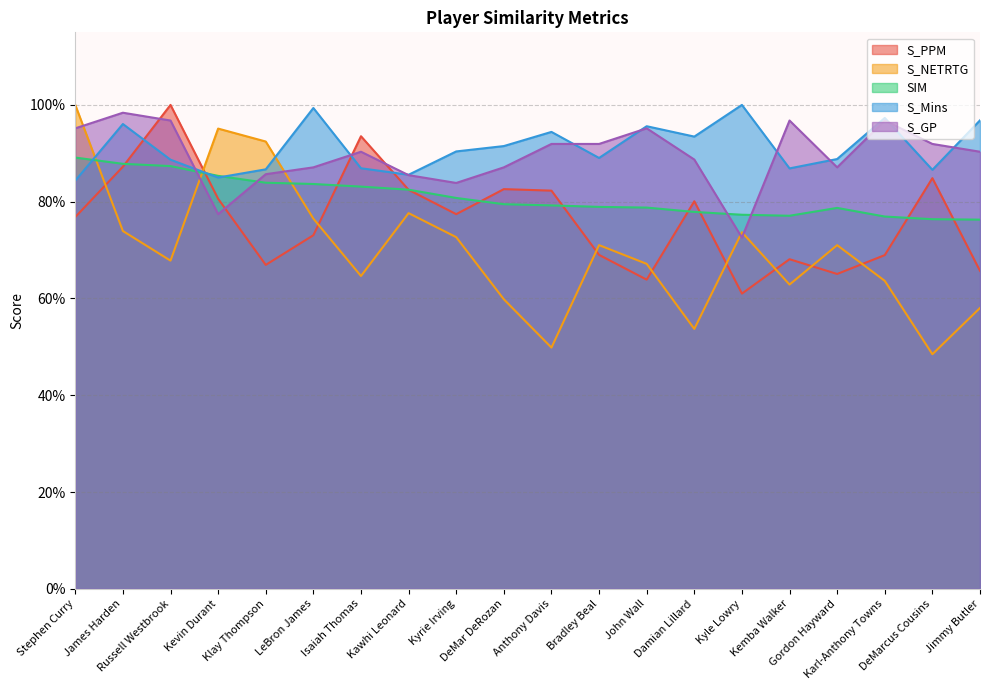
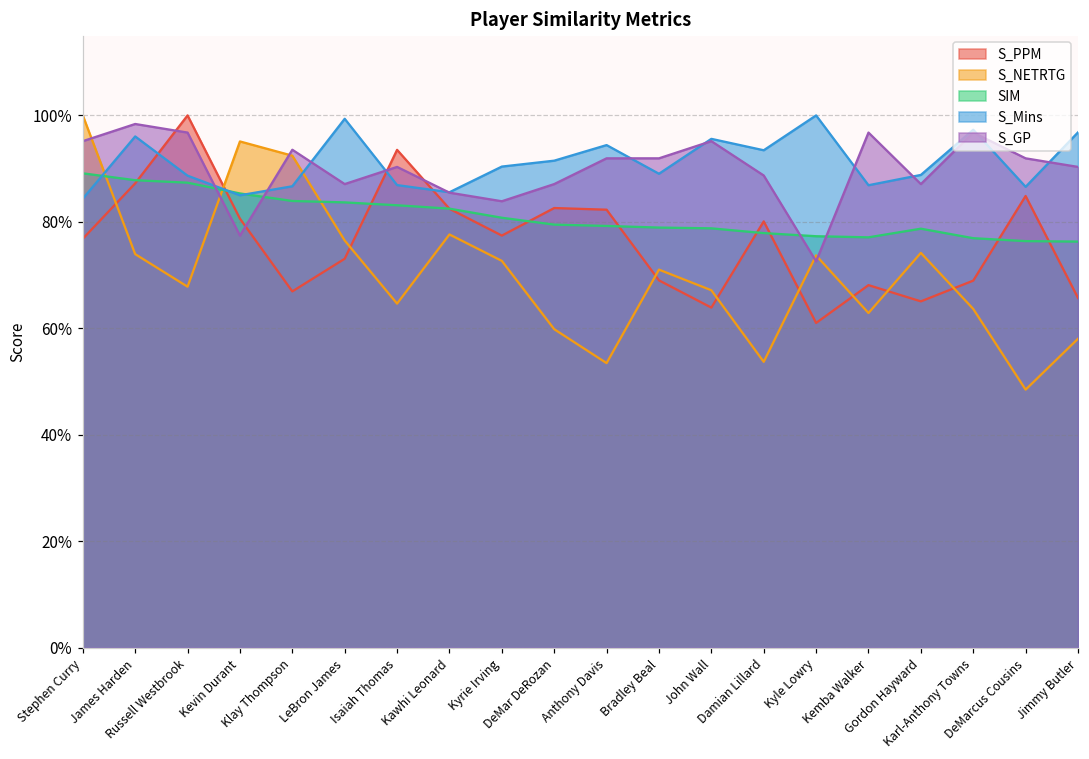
  {
    "S_PPM": {
      "Stephen Curry": "77%",
      "James Harden": "87%",
      "Russell Westbrook": "100%",
      "Kevin Durant": "81%",
      "Klay Thompson": "67%",
      "LeBron James": "73%",
      "Isaiah Thomas": "94%",
      "Kyrie Irving": "77%",
      "DeMar DeRozan": "83%",
      "Anthony Davis": "82%",
      "Bradley Beal": "69%",
      "John Wall": "64%",
      "Damian Lillard": "80%",
      "Kyle Lowry": "61%",
      "Kemba Walker": "68%",
      "Gordon Hayward": "65%",
      "Karl-Anthony Towns": "69%",
      "DeMarcus Cousins": "85%",
      "Jimmy Butler": "66%"
    },
    "S_NETRTG": {
      "Stephen Curry": "100%",
      "James Harden": "74%",
      "Russell Westbrook": "68%",
      "Kevin Durant": "95%",
      "Klay Thompson": "92%",
      "LeBron James": "76%",
      "Isaiah Thomas": "65%",
      "Kawhi Leonard": "78%",
      "Kyrie Irving": "73%",
      "DeMar DeRozan": "60%",
-     "Anthony Davis": "50%",
+     "Anthony Davis": "53%",
      "Bradley Beal": "71%",
      "John Wall": "67%",
      "Damian Lillard": "54%",
      "Kyle Lowry": "74%",
      "Kemba Walker": "63%",
-     "Gordon Hayward": "71%",
+     "Gordon Hayward": "74%",
      "Karl-Anthony Towns": "64%",
      "DeMarcus Cousins": "48%",
      "Jimmy Butler": "58%"
    },
    "SIM": {
      "Stephen Curry": "89%",
      "James Harden": "88%",
      "Russell Westbrook": "87%",
      "Klay Thompson": "84%",
      "LeBron James": "84%",
      "Isaiah Thomas": "83%",
      "Kyrie Irving": "81%",
      "DeMar DeRozan": "79%",
      "Anthony Davis": "79%",
      "Bradley Beal": "79%",
      "John Wall": "79%",
      "Damian Lillard": "78%",
      "Kyle Lowry": "77%",
      "Kemba Walker": "77%",
      "Gordon Hayward": "79%",
      "Karl-Anthony Towns": "77%",
      "DeMarcus Cousins": "76%",
      "Jimmy Butler": "76%"
    },
    "S_Mins": {
      "Stephen Curry": "84%",
      "James Harden": "96%",
      "Russell Westbrook": "89%",
      "Klay Thompson": "87%",
      "LeBron James": "99%",
      "Isaiah Thomas": "87%",
      "Kyrie Irving": "90%",
      "DeMar DeRozan": "91%",
      "Anthony Davis": "94%",
      "Bradley Beal": "89%",
      "Damian Lillard": "93%",
      "Kyle Lowry": "100%",
      "Kemba Walker": "87%",
      "Gordon Hayward": "89%",
      "DeMarcus Cousins": "87%",
      "Jimmy Butler": "97%"
    },
    "S_GP": {
      "Stephen Curry": "95%",
      "James Harden": "98%",
      "Russell Westbrook": "97%",
      "Kevin Durant": "77%",
-     "Klay Thompson": "86%",
+     "Klay Thompson": "94%",
      "LeBron James": "87%",
      "Isaiah Thomas": "90%",
      "Kyrie Irving": "84%",
      "DeMar DeRozan": "87%",
      "Anthony Davis": "92%",
      "Bradley Beal": "92%",
      "Damian Lillard": "89%",
      "Kyle Lowry": "73%",
      "Kemba Walker": "97%",
      "Gordon Hayward": "87%",
      "DeMarcus Cousins": "92%",
      "Jimmy Butler": "90%"
    }
  }
